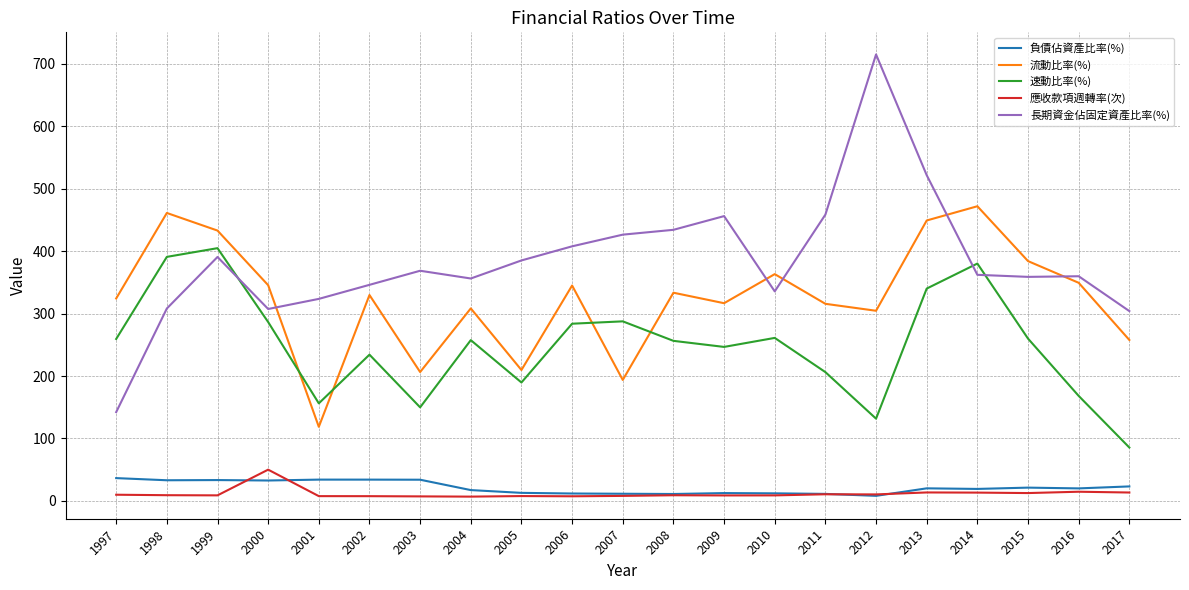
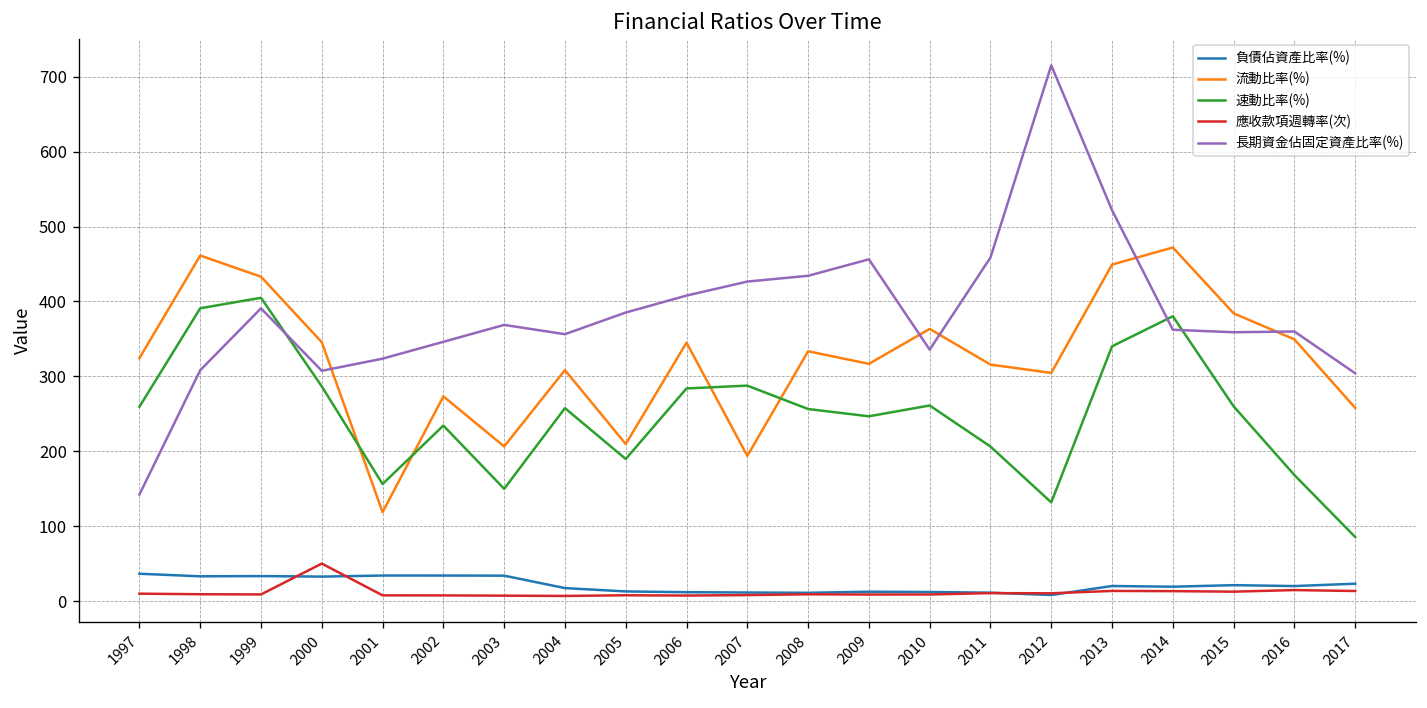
  {
    "負債佔資產比率(%)": {
      "1997": 40,
      "1998": 30,
      "1999": 30,
      "2000": 30,
      "2001": 30,
      "2002": 30,
      "2003": 30,
      "2004": 20,
      "2005": 10,
      "2006": 10,
      "2013": 20,
      "2014": 20,
      "2015": 20,
      "2016": 20,
      "2017": 20
    },
    "流動比率(%)": {
      "1997": 320,
      "1998": 460,
      "1999": 430,
      "2000": 350,
      "2001": 120,
-     "2002": 330,
+     "2002": 270,
      "2003": 210,
      "2004": 310,
      "2005": 210,
      "2006": 350,
      "2007": 190,
      "2008": 330,
      "2009": 320,
      "2010": 360,
      "2011": 320,
      "2012": 300,
      "2013": 450,
      "2014": 470,
      "2015": 380,
      "2016": 350,
      "2017": 260
    },
    "速動比率(%)": {
      "1997": 260,
      "1998": 390,
      "1999": 400,
      "2000": 290,
      "2001": 160,
      "2002": 230,
      "2003": 150,
      "2004": 260,
      "2005": 190,
      "2006": 280,
      "2007": 290,
      "2008": 260,
      "2009": 250,
      "2010": 260,
      "2011": 210,
      "2012": 130,
      "2013": 340,
      "2014": 380,
      "2015": 260,
      "2016": 170,
      "2017": 90
    },
    "應收款項週轉率(次)": {
      "1997": 10,
      "1998": 10,
      "1999": 10,
      "2000": 50,
      "2001": 10,
      "2002": 10,
      "2003": 10,
      "2004": 10,
      "2005": 10,
      "2006": 10,
      "2013": 10,
      "2014": 10,
      "2015": 10,
      "2016": 10,
      "2017": 10
    },
    "長期資金佔固定資產比率(%)": {
      "1997": 140,
      "1998": 310,
      "1999": 390,
      "2000": 310,
      "2001": 320,
      "2002": 350,
      "2003": 370,
      "2004": 360,
      "2005": 390,
      "2006": 410,
      "2007": 430,
      "2008": 430,
      "2009": 460,
      "2010": 340,
      "2011": 460,
      "2012": 720,
      "2013": 520,
      "2014": 360,
      "2015": 360,
      "2016": 360,
      "2017": 300
    }
  }
